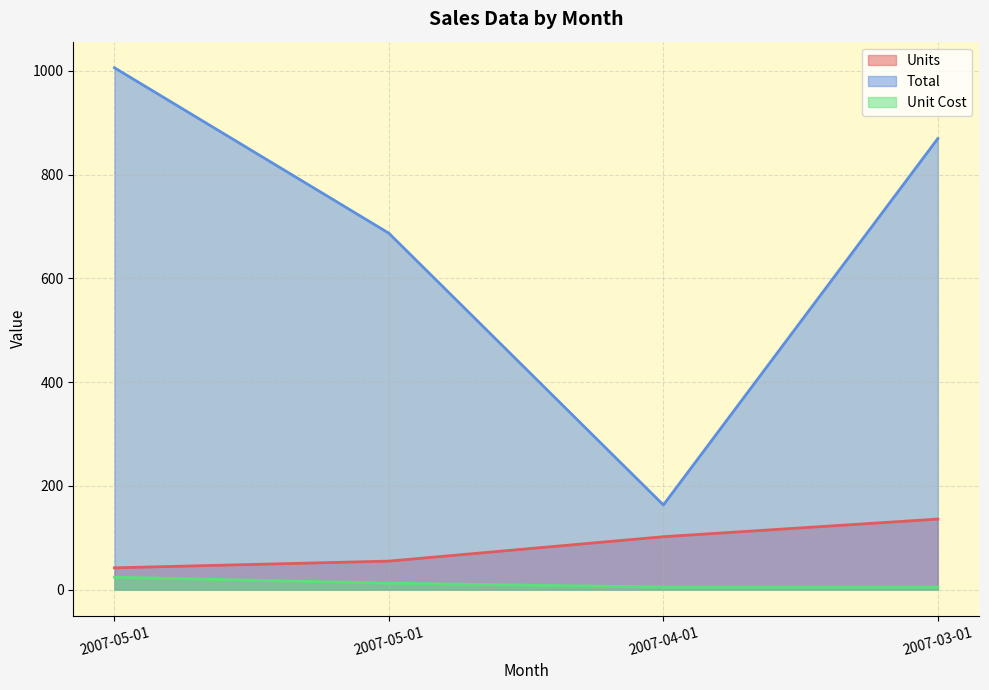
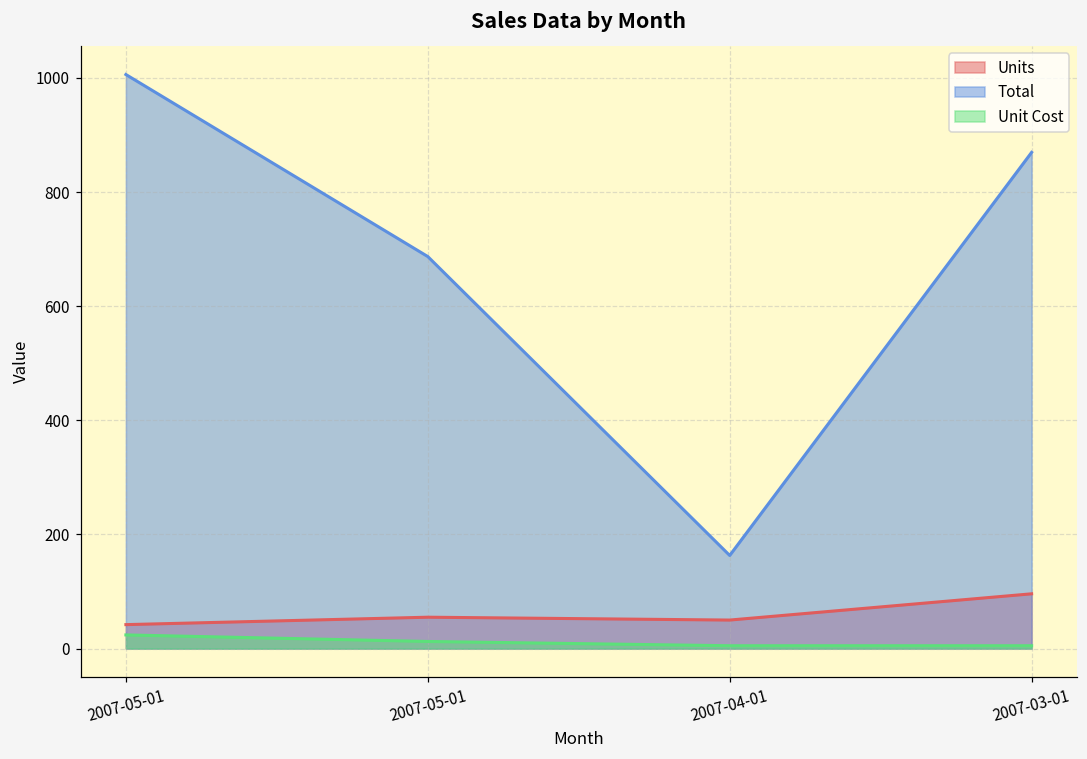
  {
    "Units": {
-     "2007-04-01": 100,
-     "2007-03-01": 140
+     "2007-04-01": 50,
+     "2007-03-01": 100
    },
    "Total": {
      "2007-04-01": 160,
      "2007-03-01": 870
    },
    "Unit Cost": {
      "2007-04-01": 0,
      "2007-03-01": 0
    }
  }
